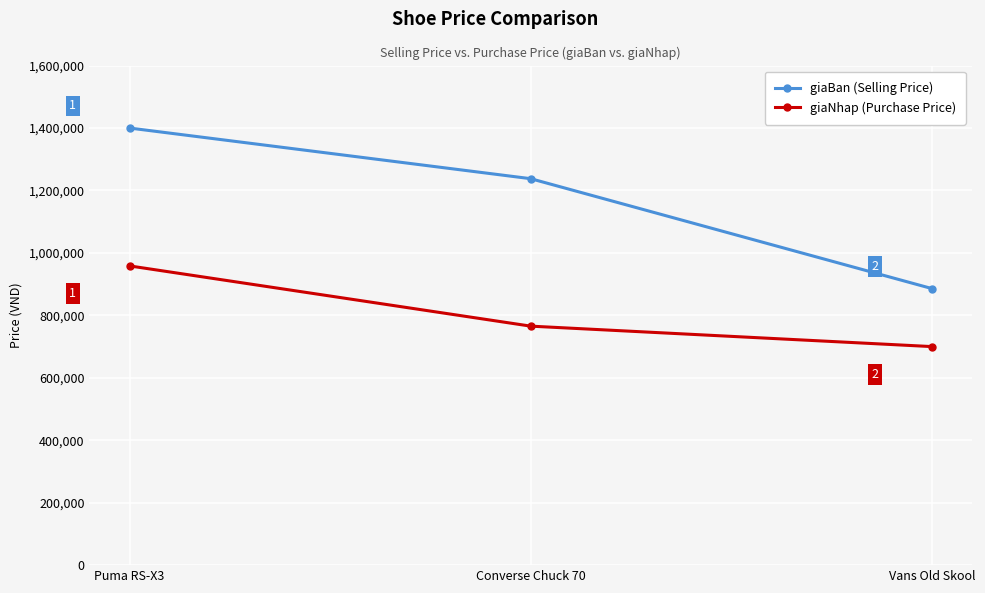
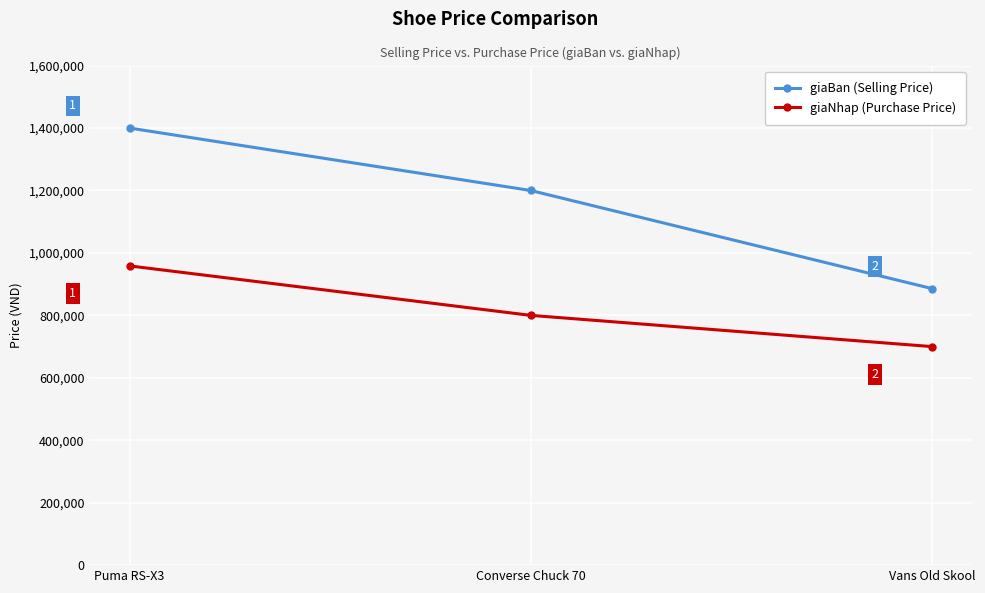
  {
    "giaBan (Selling Price)": {
      "Puma RS-X3": "1,400,000",
-     "Converse Chuck 70": "1,240,000",
+     "Converse Chuck 70": "1,200,000",
      "Vans Old Skool": "890,000"
    },
    "giaNhap (Purchase Price)": {
      "Puma RS-X3": "960,000",
-     "Converse Chuck 70": "770,000",
+     "Converse Chuck 70": "800,000",
      "Vans Old Skool": "700,000"
    }
  }
